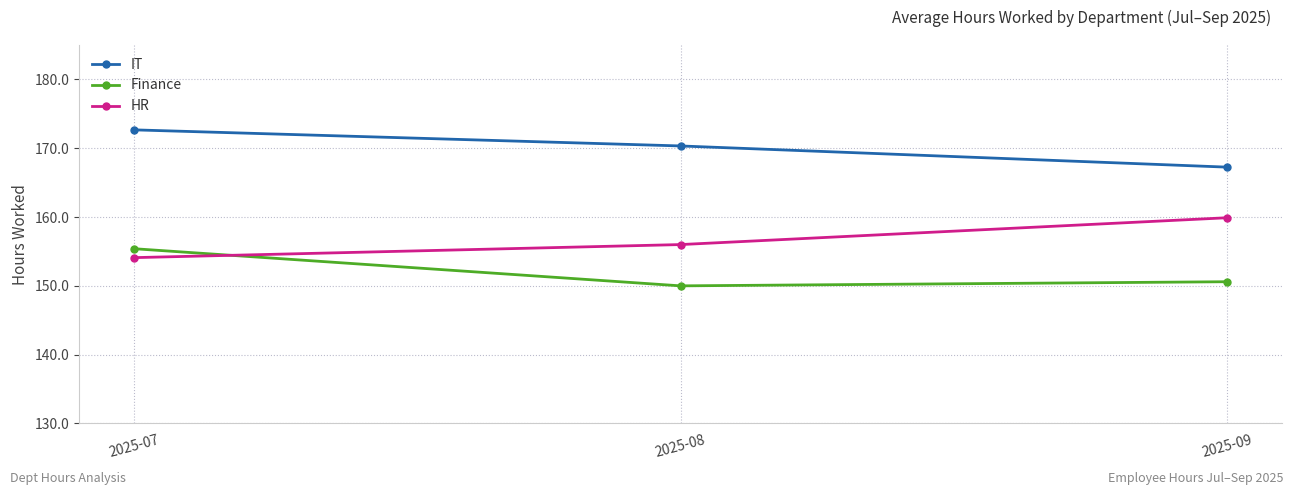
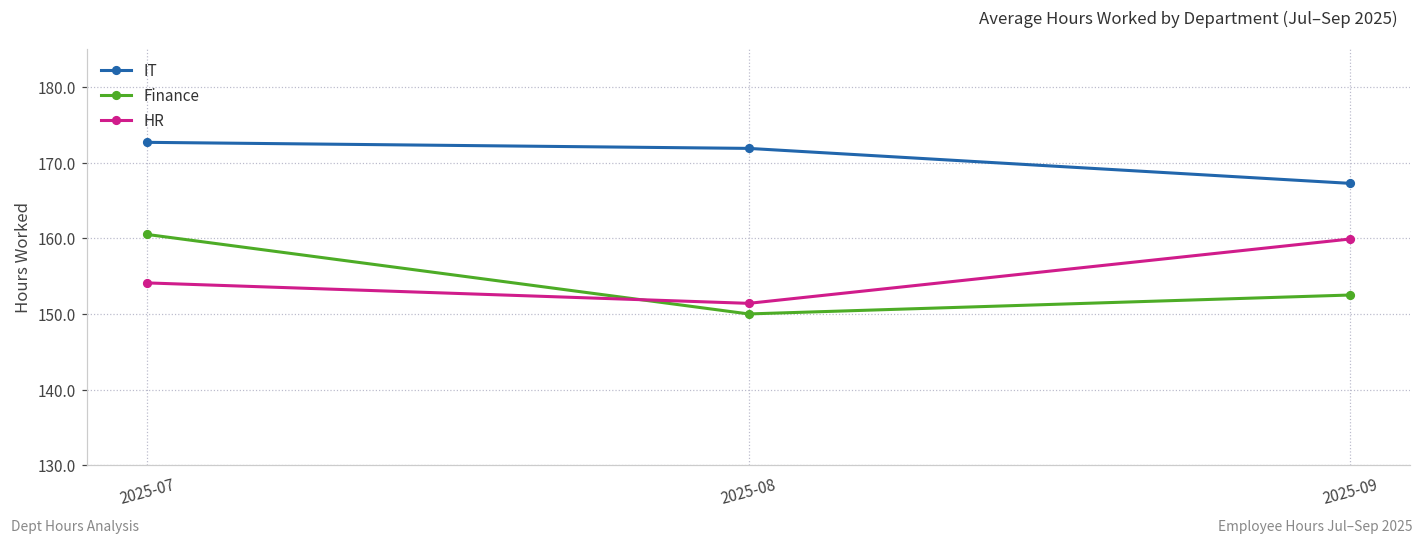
  {
    "IT": {
      "2025-07": 173,
-     "2025-08": 170,
+     "2025-08": 172,
      "2025-09": 167
    },
    "Finance": {
-     "2025-07": 155,
+     "2025-07": 161,
      "2025-08": 150,
-     "2025-09": 151
+     "2025-09": 153
    },
    "HR": {
      "2025-07": 154,
-     "2025-08": 156,
+     "2025-08": 151,
      "2025-09": 160
    }
  }
